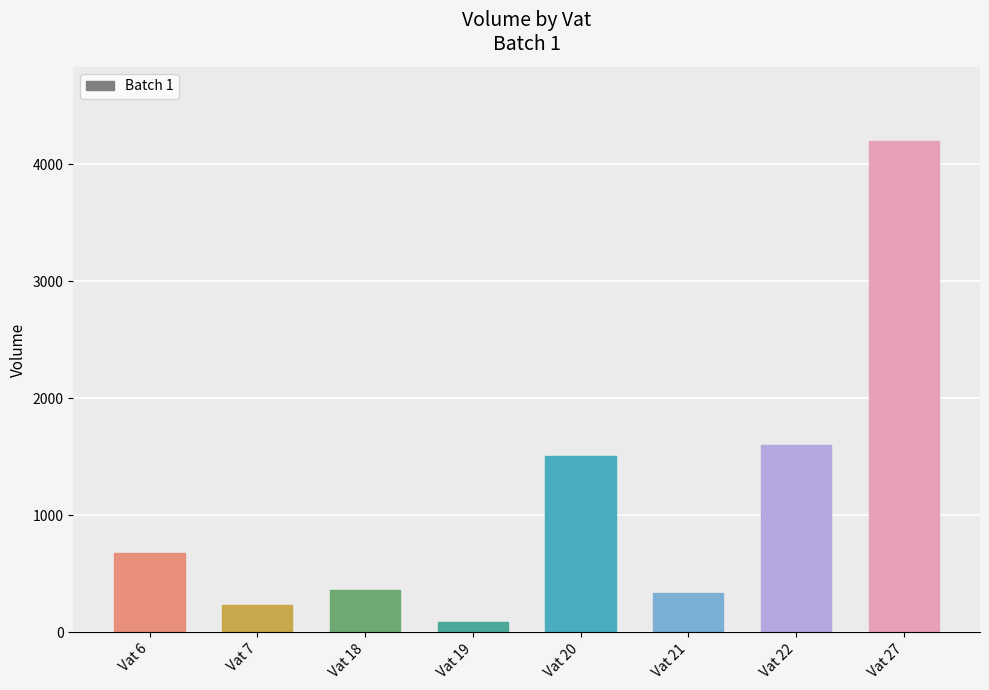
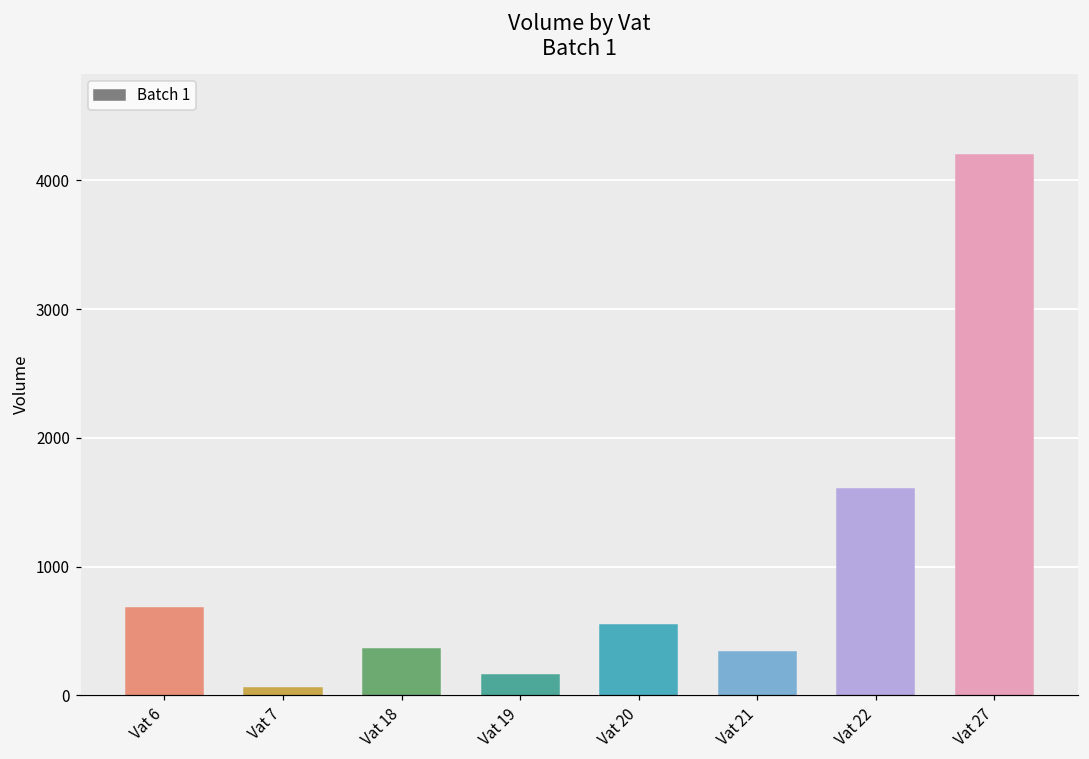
  {
    "Vat 6": 680,
-   "Vat 7": 230,
+   "Vat 7": 60,
    "Vat 18": 360,
-   "Vat 19": 90,
-   "Vat 20": 1510,
+   "Vat 19": 160,
+   "Vat 20": 550,
    "Vat 21": 340,
    "Vat 22": 1600,
    "Vat 27": 4200
  }
